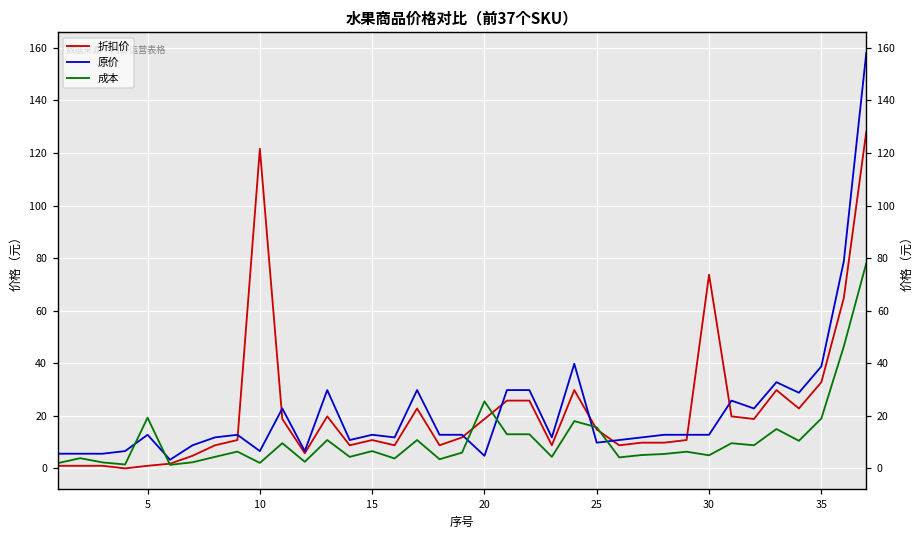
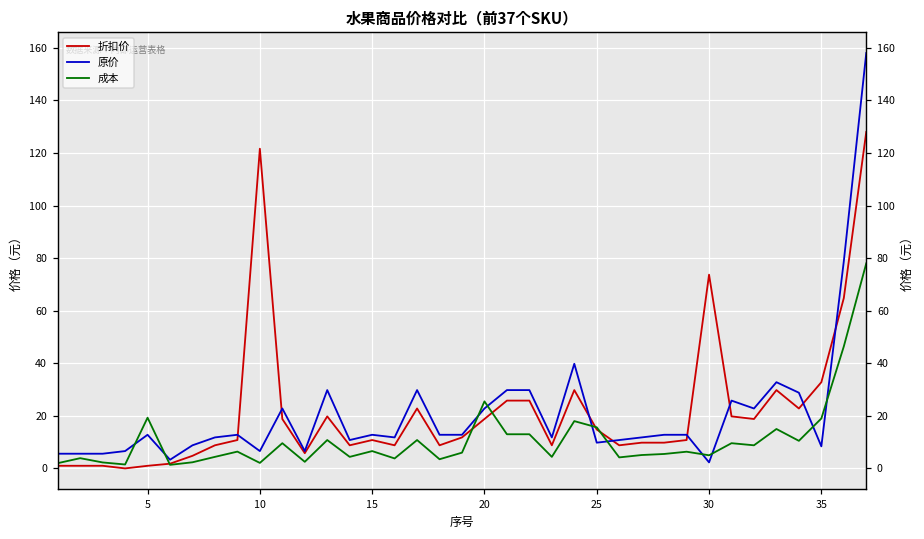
  {
    "折扣价": {
      "5": 1,
      "10": 122,
      "15": 11,
      "20": 19,
      "30": 74,
      "35": 33
    },
    "原价": {
      "5": 13,
      "10": 7,
      "15": 13,
-     "20": 5,
+     "20": 23,
      "25": 10,
-     "30": 13,
-     "35": 39
+     "30": 2,
+     "35": 8
    },
    "成本": {
      "5": 19,
      "10": 2,
      "15": 7,
      "20": 26,
      "30": 5,
      "35": 19
    }
  }
